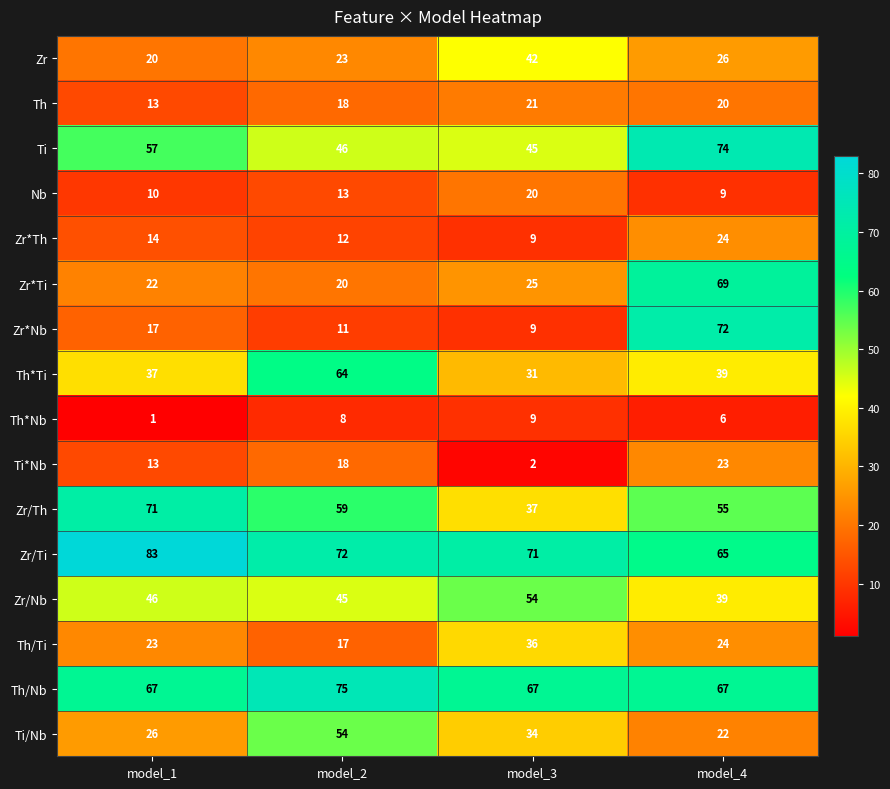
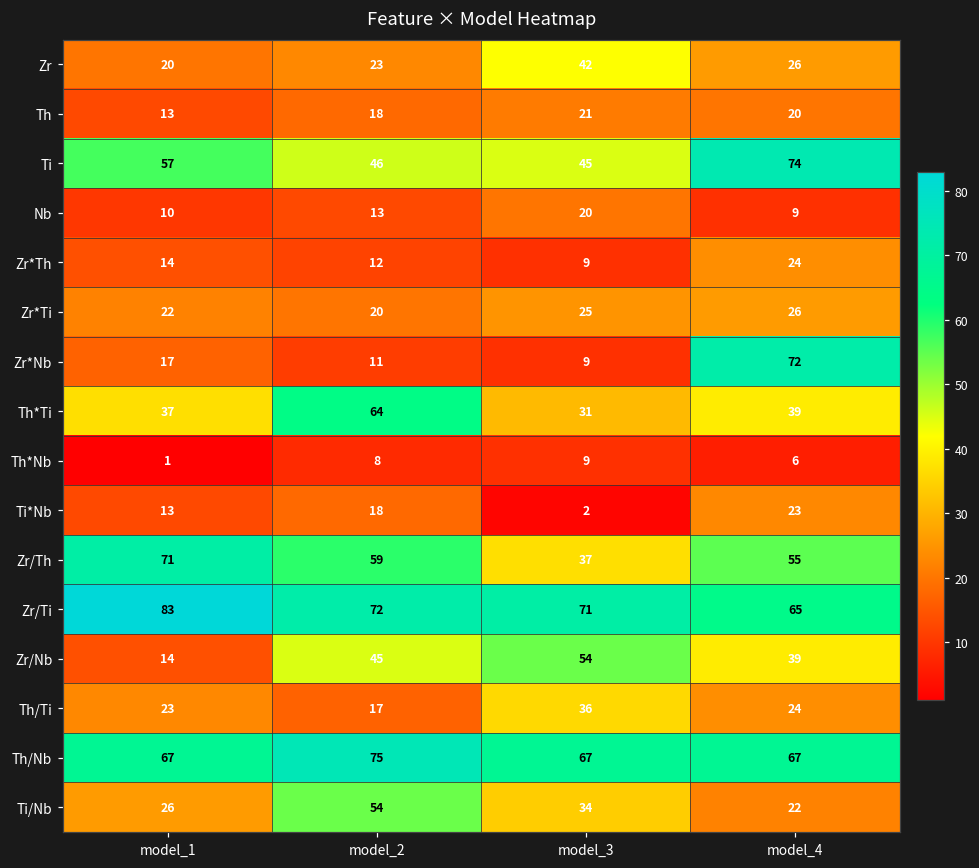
  {
    "Zr": {
      "model_1": 20,
      "model_2": 23,
      "model_3": 42,
      "model_4": 26
    },
    "Th": {
      "model_1": 13,
      "model_2": 18,
      "model_3": 21,
      "model_4": 20
    },
    "Ti": {
      "model_1": 57,
      "model_2": 46,
      "model_3": 45,
      "model_4": 74
    },
    "Nb": {
      "model_1": 10,
      "model_2": 13,
      "model_3": 20,
      "model_4": 9
    },
    "Zr*Th": {
      "model_1": 14,
      "model_2": 12,
      "model_3": 9,
      "model_4": 24
    },
    "Zr*Ti": {
      "model_1": 22,
      "model_2": 20,
      "model_3": 25,
-     "model_4": 69
+     "model_4": 26
    },
    "Zr*Nb": {
      "model_1": 17,
      "model_2": 11,
      "model_3": 9,
      "model_4": 72
    },
    "Th*Ti": {
      "model_1": 37,
      "model_2": 64,
      "model_3": 31,
      "model_4": 39
    },
    "Th*Nb": {
      "model_1": 1,
      "model_2": 8,
      "model_3": 9,
      "model_4": 6
    },
    "Ti*Nb": {
      "model_1": 13,
      "model_2": 18,
      "model_3": 2,
      "model_4": 23
    },
    "Zr/Th": {
      "model_1": 71,
      "model_2": 59,
      "model_3": 37,
      "model_4": 55
    },
    "Zr/Ti": {
      "model_1": 83,
      "model_2": 72,
      "model_3": 71,
      "model_4": 65
    },
    "Zr/Nb": {
-     "model_1": 46,
+     "model_1": 14,
      "model_2": 45,
      "model_3": 54,
      "model_4": 39
    },
    "Th/Ti": {
      "model_1": 23,
      "model_2": 17,
      "model_3": 36,
      "model_4": 24
    },
    "Th/Nb": {
      "model_1": 67,
      "model_2": 75,
      "model_3": 67,
      "model_4": 67
    },
    "Ti/Nb": {
      "model_1": 26,
      "model_2": 54,
      "model_3": 34,
      "model_4": 22
    }
  }
